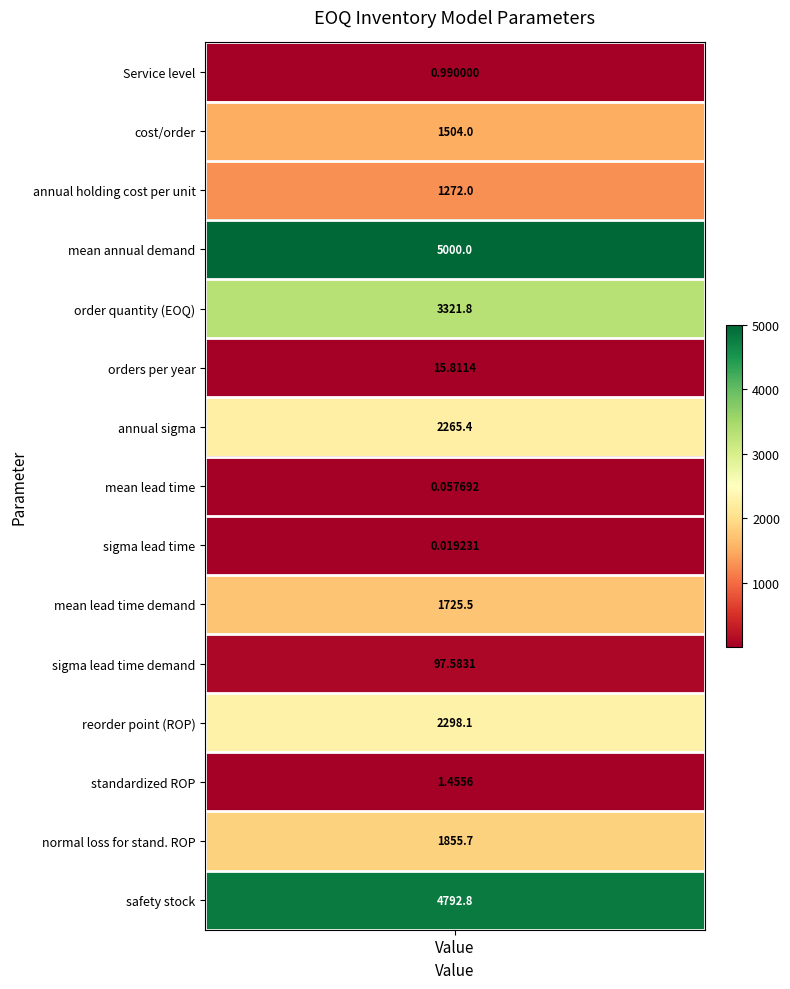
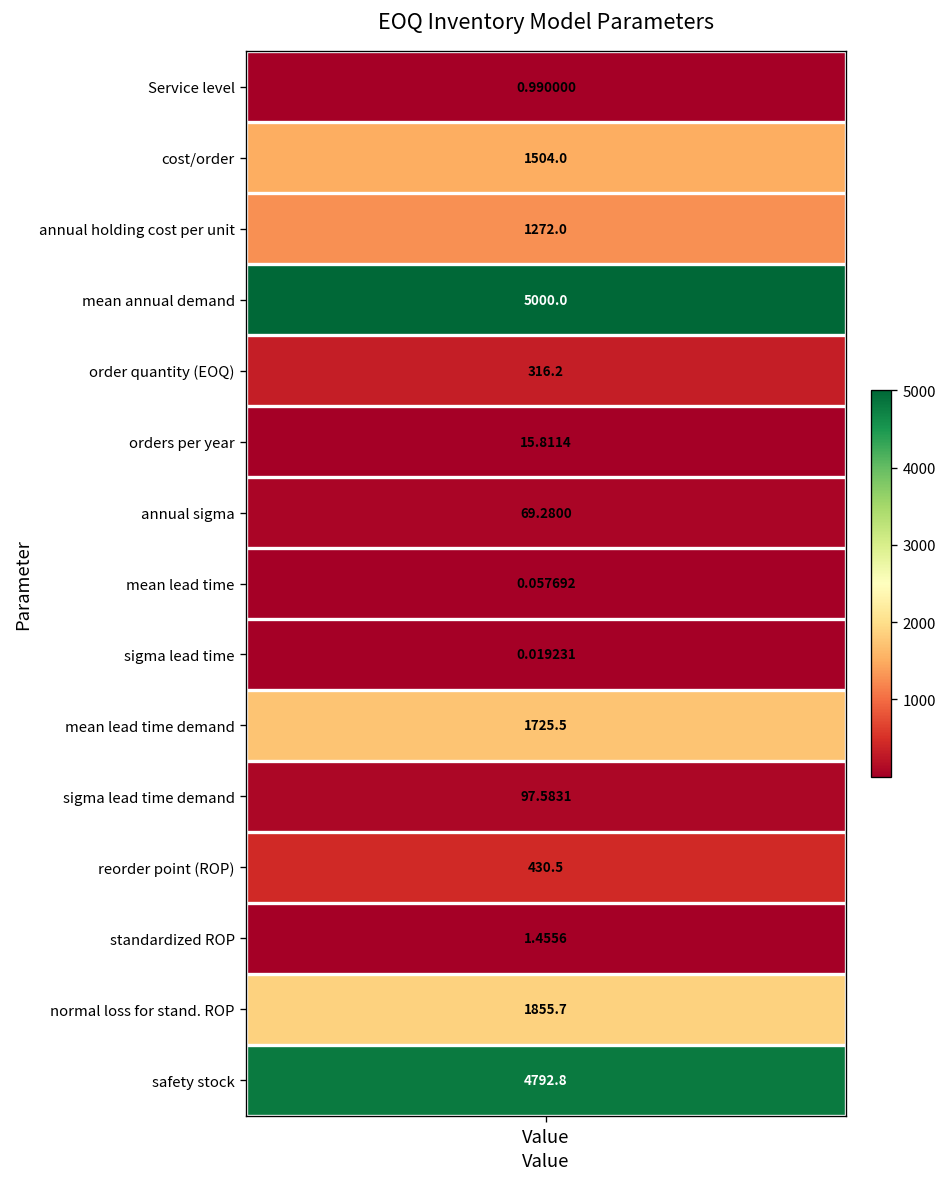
  {
    "Service level": {
      "Value": 0.990000
    },
    "cost/order": {
      "Value": 1504.0
    },
    "annual holding cost per unit": {
      "Value": 1272.0
    },
    "mean annual demand": {
      "Value": 5000.0
    },
    "order quantity (EOQ)": {
-     "Value": 3321.8
+     "Value": 316.2
    },
    "orders per year": {
      "Value": 15.8114
    },
    "annual sigma": {
-     "Value": 2265.4
+     "Value": 69.2800
    },
    "mean lead time": {
      "Value": 0.057692
    },
    "sigma lead time": {
      "Value": 0.019231
    },
    "mean lead time demand": {
      "Value": 1725.5
    },
    "sigma lead time demand": {
      "Value": 97.5831
    },
    "reorder point (ROP)": {
-     "Value": 2298.1
+     "Value": 430.5
    },
    "standardized ROP": {
      "Value": 1.4556
    },
    "normal loss for stand. ROP": {
      "Value": 1855.7
    },
    "safety stock": {
      "Value": 4792.8
    }
  }
